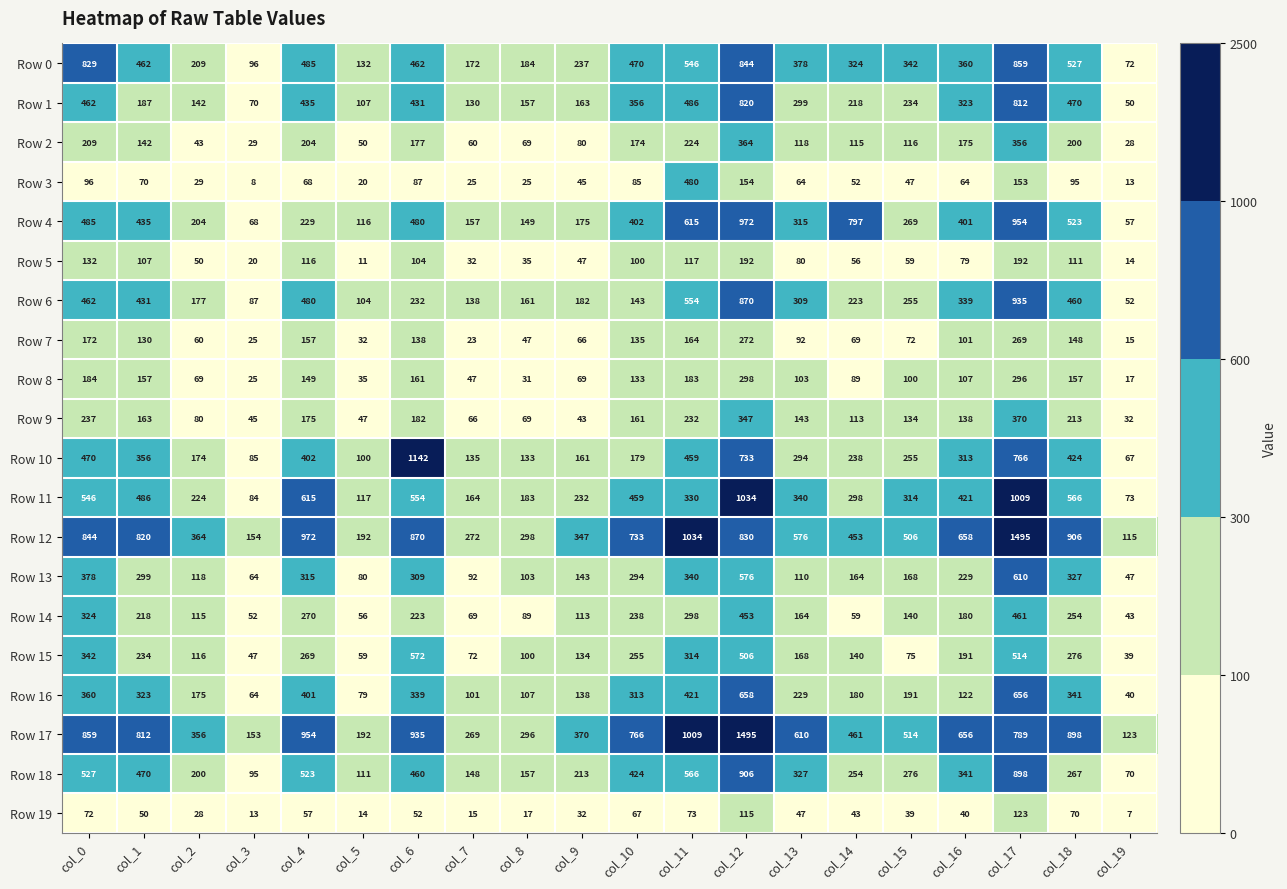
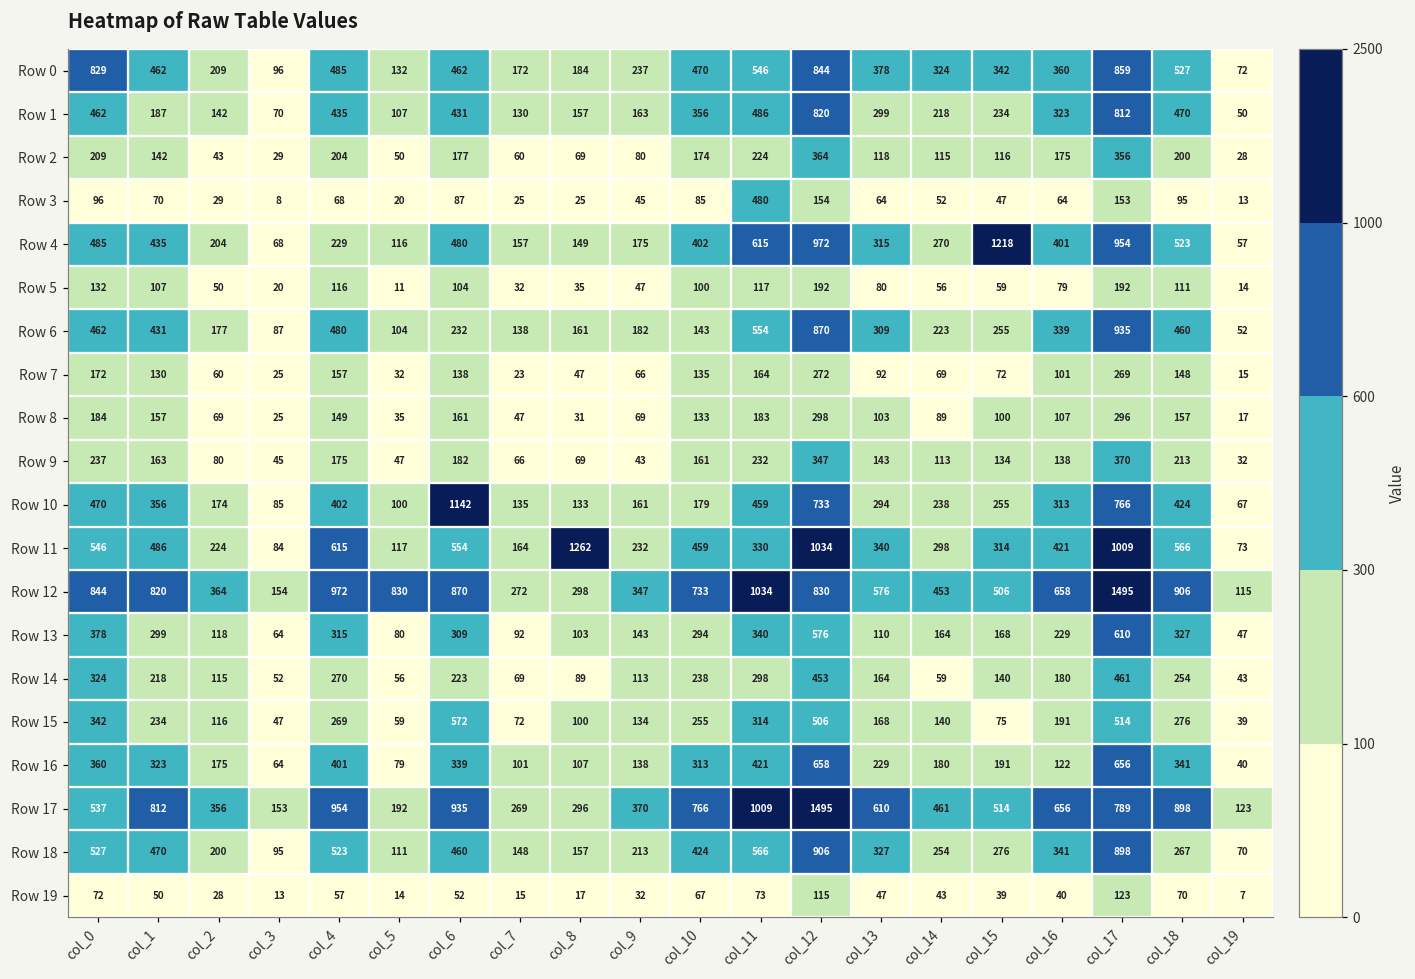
  {
    "Row 4": {
      "col_0": 485,
      "col_1": 435,
      "col_2": 204,
      "col_3": 68,
      "col_4": 229,
      "col_5": 116,
      "col_6": 480,
      "col_7": 157,
      "col_8": 149,
      "col_9": 175,
      "col_10": 402,
      "col_11": 615,
      "col_12": 972,
      "col_13": 315,
-     "col_14": 797,
-     "col_15": 269,
+     "col_14": 270,
+     "col_15": 1218,
      "col_16": 401,
      "col_17": 954,
      "col_18": 523,
      "col_19": 57
    },
    "Row 11": {
      "col_0": 546,
      "col_1": 486,
      "col_2": 224,
      "col_3": 84,
      "col_4": 615,
      "col_5": 117,
      "col_6": 554,
      "col_7": 164,
-     "col_8": 183,
+     "col_8": 1262,
      "col_9": 232,
      "col_10": 459,
      "col_11": 330,
      "col_12": 1034,
      "col_13": 340,
      "col_14": 298,
      "col_15": 314,
      "col_16": 421,
      "col_17": 1009,
      "col_18": 566,
      "col_19": 73
    },
    "Row 12": {
      "col_0": 844,
      "col_1": 820,
      "col_2": 364,
      "col_3": 154,
      "col_4": 972,
-     "col_5": 192,
+     "col_5": 830,
      "col_6": 870,
      "col_7": 272,
      "col_8": 298,
      "col_9": 347,
      "col_10": 733,
      "col_11": 1034,
      "col_12": 830,
      "col_13": 576,
      "col_14": 453,
      "col_15": 506,
      "col_16": 658,
      "col_17": 1495,
      "col_18": 906,
      "col_19": 115
    },
    "Row 17": {
-     "col_0": 859,
+     "col_0": 537,
      "col_1": 812,
      "col_2": 356,
      "col_3": 153,
      "col_4": 954,
      "col_5": 192,
      "col_6": 935,
      "col_7": 269,
      "col_8": 296,
      "col_9": 370,
      "col_10": 766,
      "col_11": 1009,
      "col_12": 1495,
      "col_13": 610,
      "col_14": 461,
      "col_15": 514,
      "col_16": 656,
      "col_17": 789,
      "col_18": 898,
      "col_19": 123
    }
  }
